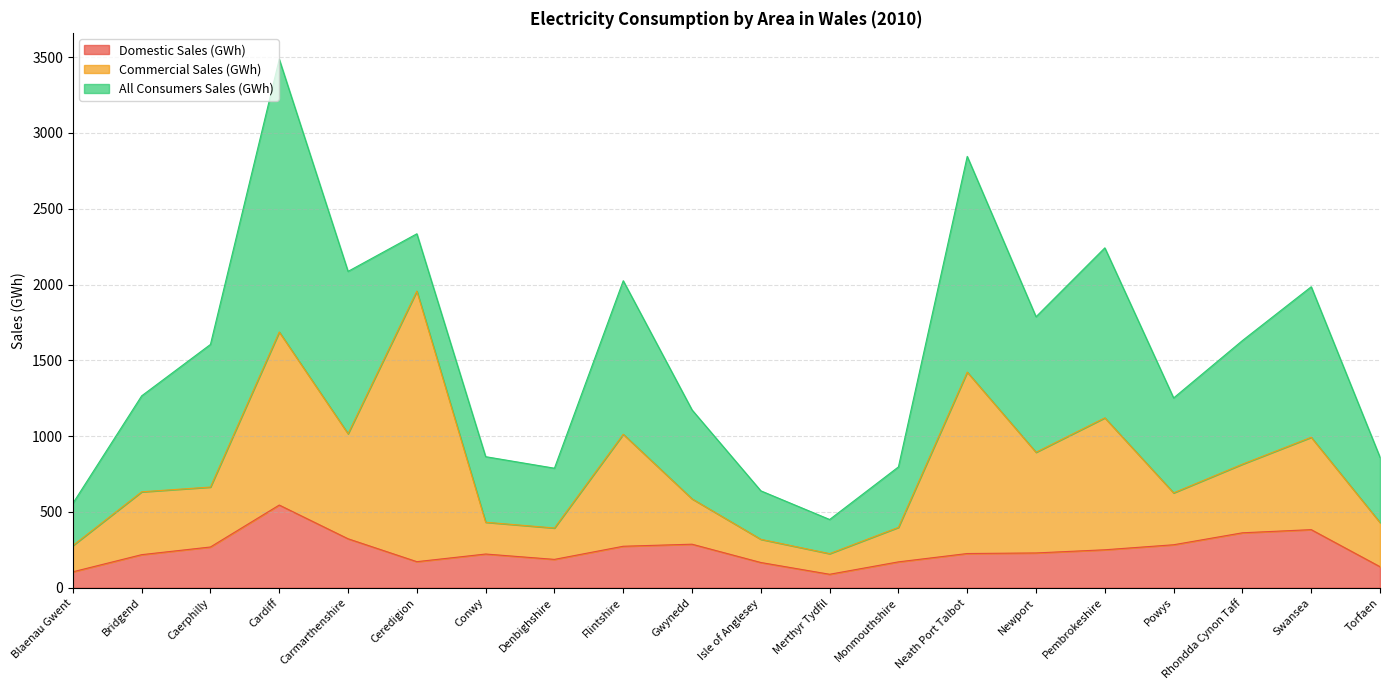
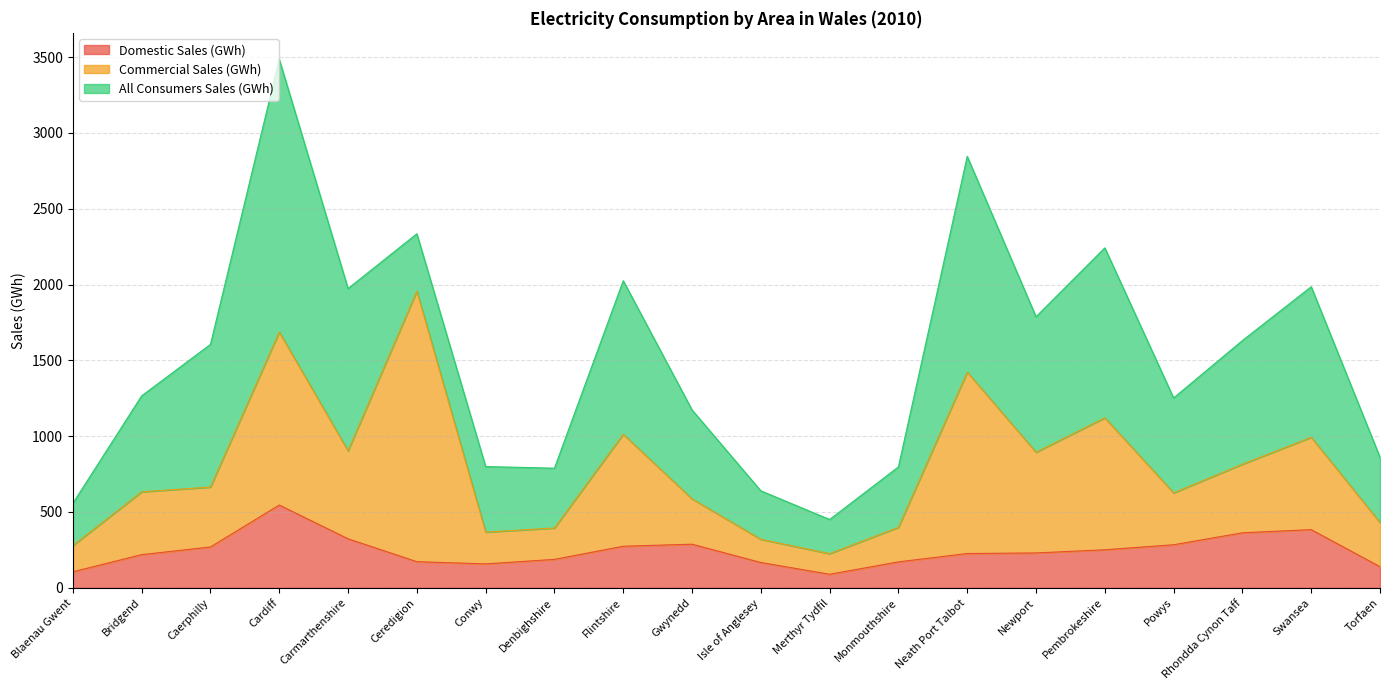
  {
    "Domestic Sales (GWh)": {
      "Blaenau Gwent": 110,
      "Bridgend": 220,
      "Caerphilly": 270,
      "Cardiff": 550,
      "Carmarthenshire": 320,
      "Ceredigion": 170,
-     "Conwy": 220,
+     "Conwy": 160,
      "Denbighshire": 190,
      "Flintshire": 270,
      "Gwynedd": 290,
      "Isle of Anglesey": 170,
      "Merthyr Tydfil": 90,
      "Monmouthshire": 170,
      "Neath Port Talbot": 230,
      "Newport": 230,
      "Pembrokeshire": 250,
      "Powys": 280,
      "Rhondda Cynon Taff": 360,
      "Swansea": 380,
      "Torfaen": 140
    },
    "Commercial Sales (GWh)": {
      "Blaenau Gwent": 170,
      "Bridgend": 410,
      "Caerphilly": 400,
      "Cardiff": 1140,
-     "Carmarthenshire": 690,
+     "Carmarthenshire": 580,
      "Ceredigion": 1780,
      "Conwy": 210,
      "Denbighshire": 210,
      "Flintshire": 740,
      "Gwynedd": 300,
      "Isle of Anglesey": 150,
      "Merthyr Tydfil": 140,
      "Monmouthshire": 230,
      "Neath Port Talbot": 1200,
      "Newport": 660,
      "Pembrokeshire": 870,
      "Powys": 340,
      "Rhondda Cynon Taff": 450,
      "Swansea": 610,
      "Torfaen": 290
    },
    "All Consumers Sales (GWh)": {
      "Blaenau Gwent": 280,
      "Bridgend": 630,
      "Caerphilly": 940,
      "Cardiff": 1800,
      "Carmarthenshire": 1070,
      "Ceredigion": 380,
      "Conwy": 430,
      "Denbighshire": 390,
      "Flintshire": 1010,
      "Gwynedd": 590,
      "Isle of Anglesey": 320,
      "Merthyr Tydfil": 230,
      "Monmouthshire": 400,
      "Neath Port Talbot": 1420,
      "Newport": 890,
      "Pembrokeshire": 1120,
      "Powys": 630,
      "Rhondda Cynon Taff": 820,
      "Swansea": 990,
      "Torfaen": 430
    }
  }
